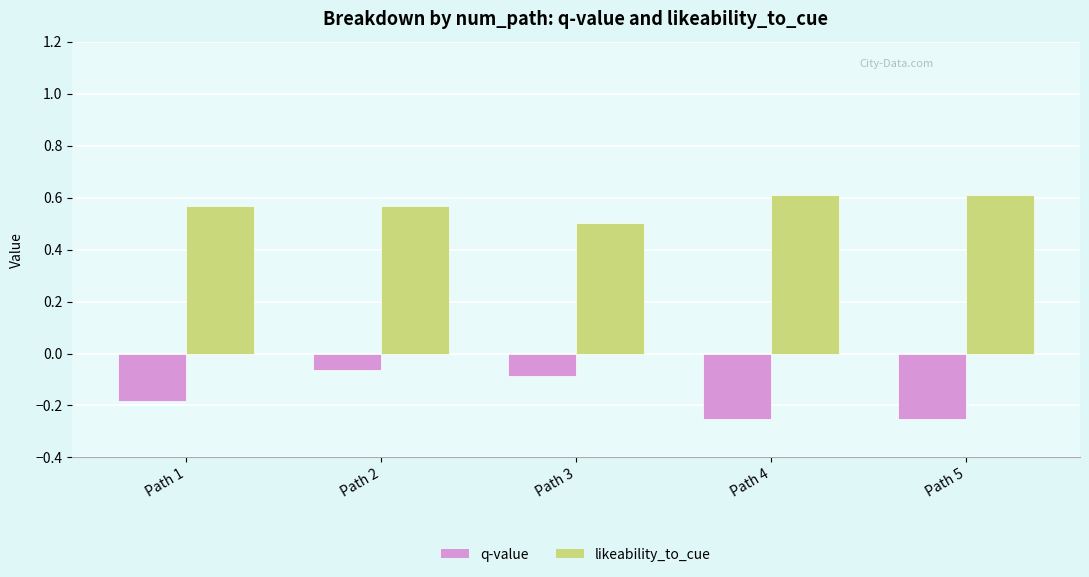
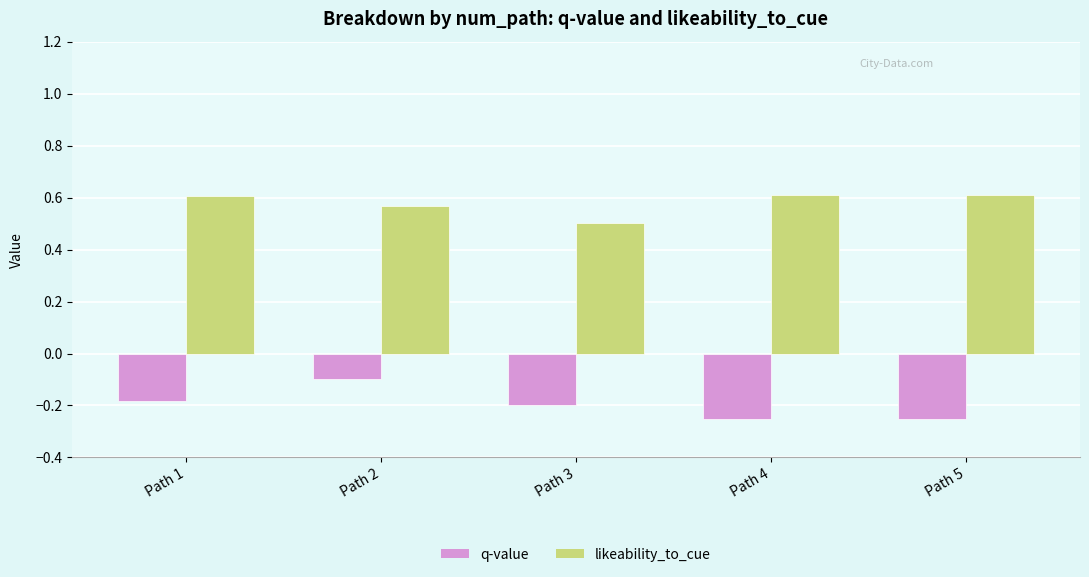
  {
    "q-value": {
      "Path 1": -0.18,
-     "Path 2": -0.06,
-     "Path 3": -0.09,
+     "Path 2": -0.10,
+     "Path 3": -0.20,
      "Path 4": -0.25,
      "Path 5": -0.25
    },
    "likeability_to_cue": {
-     "Path 1": 0.57,
+     "Path 1": 0.60,
      "Path 2": 0.57,
      "Path 3": 0.50,
      "Path 4": 0.61,
      "Path 5": 0.61
    }
  }
